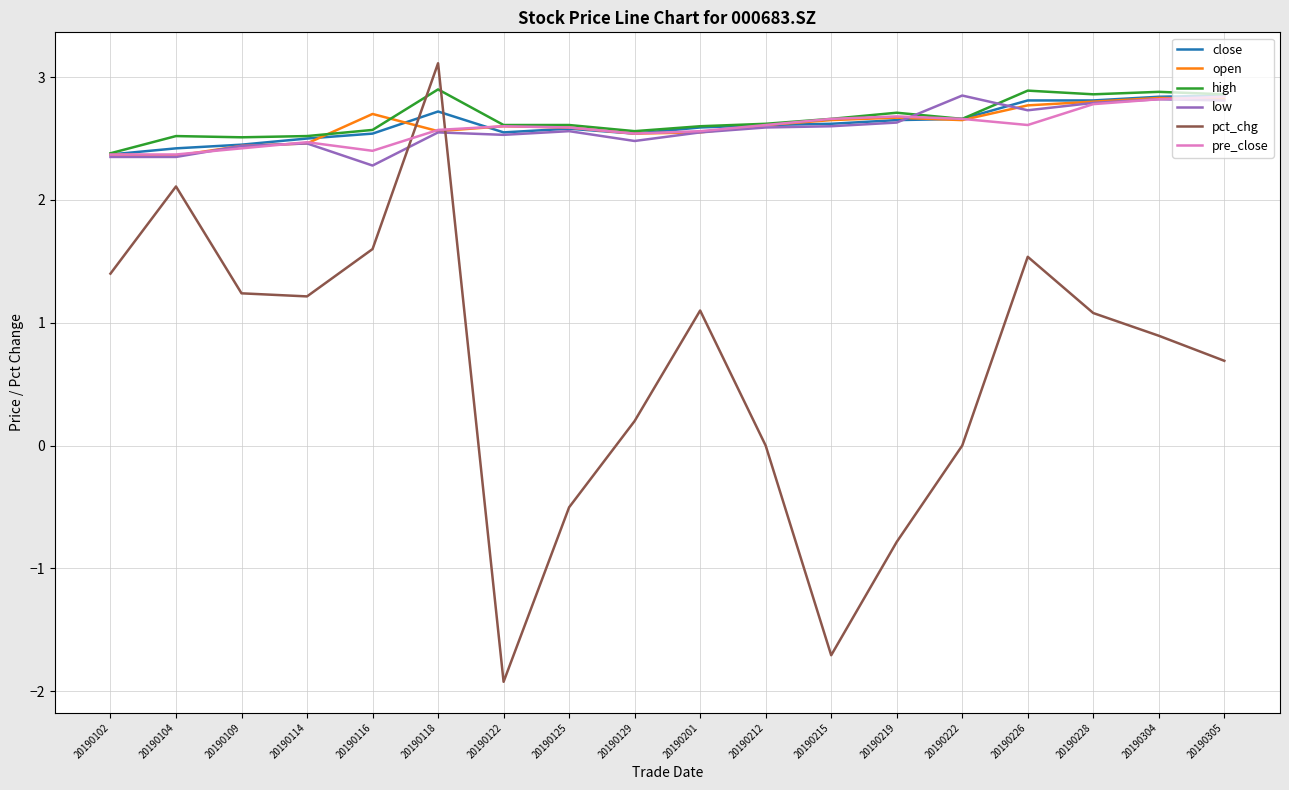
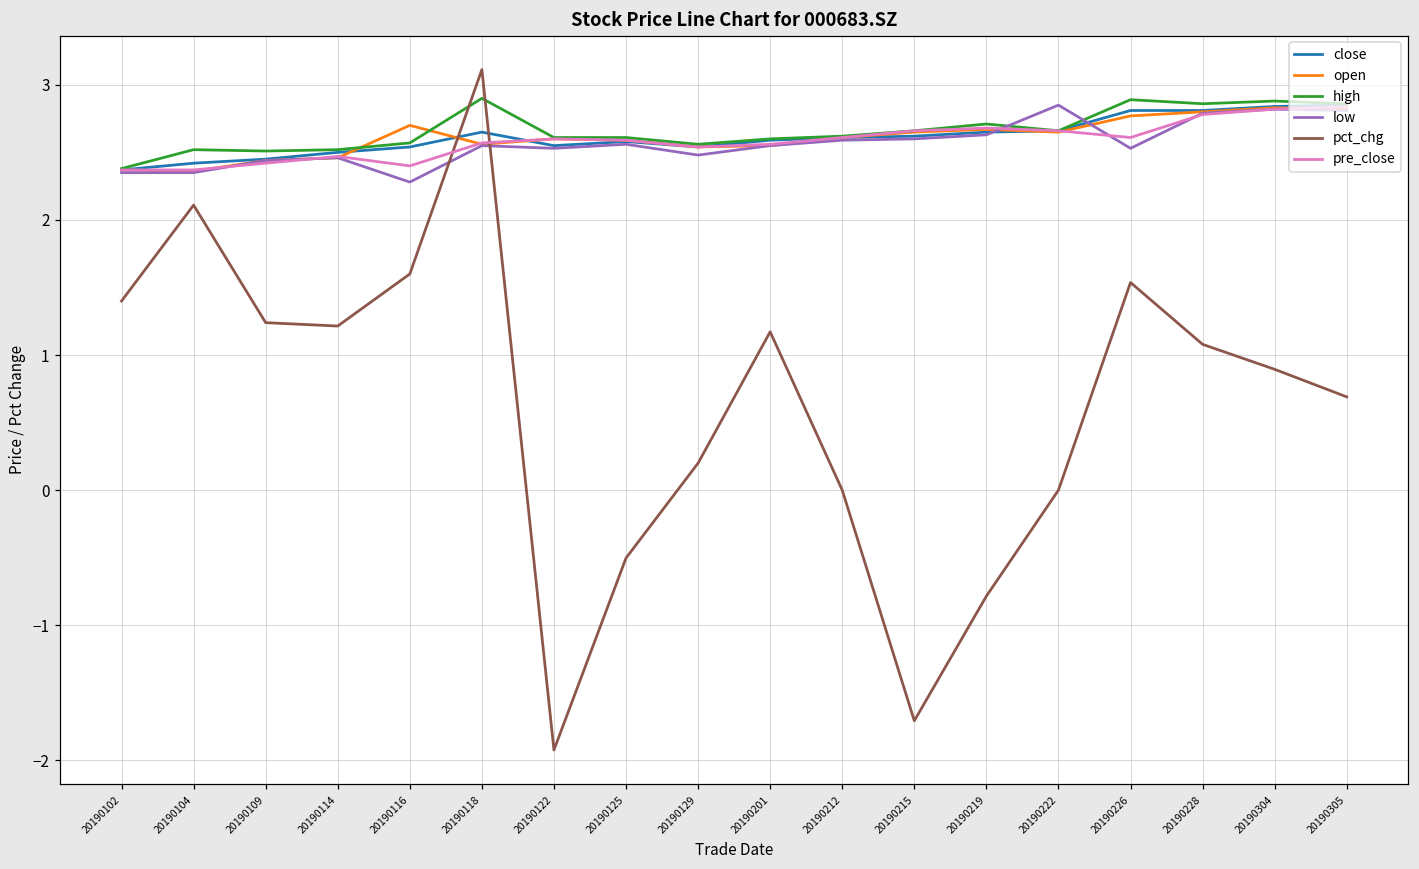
  {
    "close": {
      "20190104": 2.42,
      "20190116": 2.54,
-     "20190118": 2.72,
+     "20190118": 2.65,
      "20190226": 2.81
    },
    "open": {
      "20190116": 2.70,
      "20190226": 2.77
    },
    "high": {
      "20190104": 2.52,
      "20190109": 2.51,
      "20190116": 2.57,
      "20190118": 2.90,
      "20190219": 2.71,
      "20190226": 2.89,
      "20190228": 2.86,
      "20190304": 2.88
    },
    "low": {
      "20190116": 2.28,
      "20190129": 2.48,
      "20190222": 2.85,
-     "20190226": 2.73
+     "20190226": 2.53
    },
    "pct_chg": {
      "20190102": 1.40,
      "20190104": 2.11,
      "20190109": 1.24,
      "20190114": 1.21,
      "20190116": 1.60,
      "20190118": 3.11,
      "20190122": -1.92,
      "20190125": -0.50,
      "20190129": 0.20,
-     "20190201": 1.10,
+     "20190201": 1.17,
      "20190212": 0.00,
      "20190215": -1.71,
      "20190219": -0.78,
      "20190222": 0.00,
      "20190226": 1.54,
      "20190228": 1.08,
      "20190304": 0.89,
      "20190305": 0.69
    },
    "pre_close": {
      "20190116": 2.40,
      "20190226": 2.61
    }
  }
